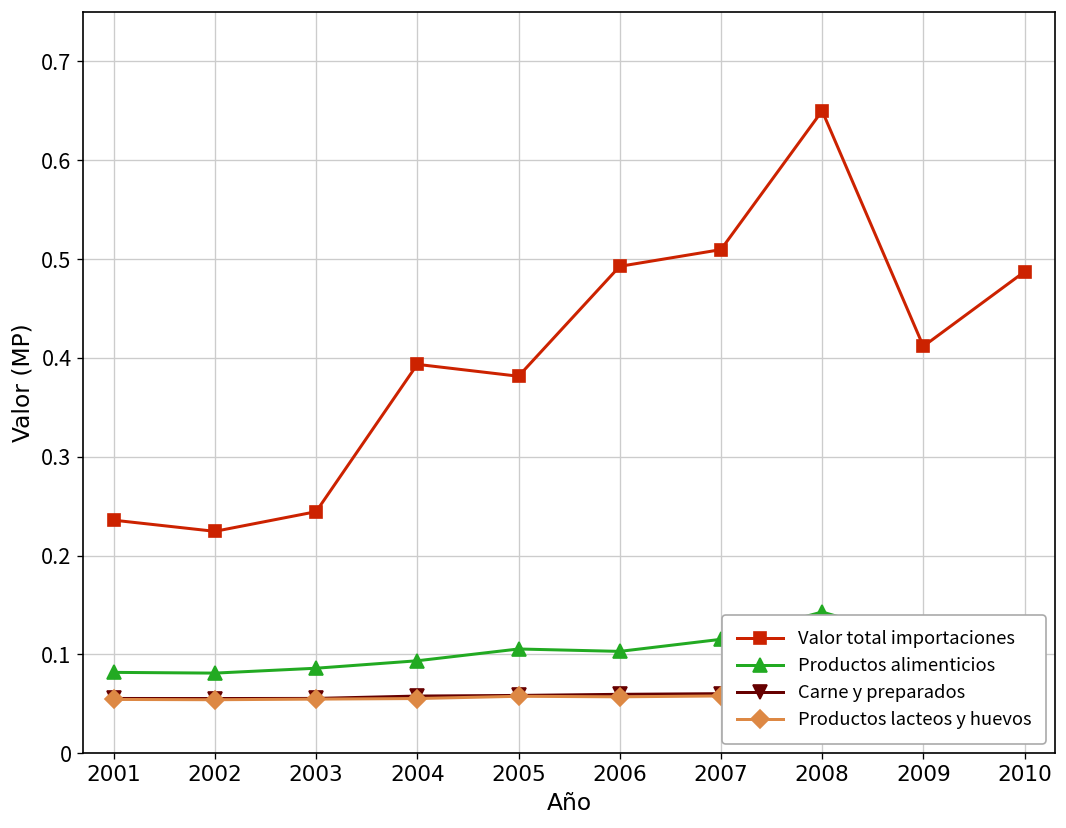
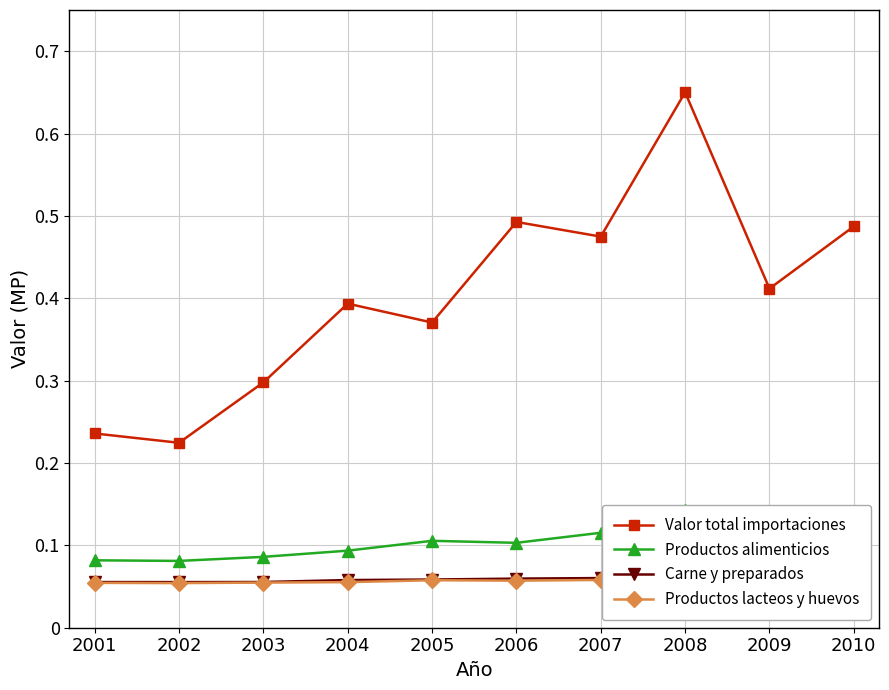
  {
    "Valor total importaciones": {
      "2001": 0.24,
      "2002": 0.22,
-     "2003": 0.24,
+     "2003": 0.30,
      "2004": 0.39,
-     "2005": 0.38,
+     "2005": 0.37,
      "2006": 0.49,
-     "2007": 0.51,
+     "2007": 0.47,
      "2008": 0.65,
      "2009": 0.41,
      "2010": 0.49
    },
    "Productos alimenticios": {
      "2001": 0.08,
      "2002": 0.08,
      "2003": 0.09,
      "2004": 0.09,
      "2005": 0.11,
      "2006": 0.10,
      "2007": 0.12
    }
  }
